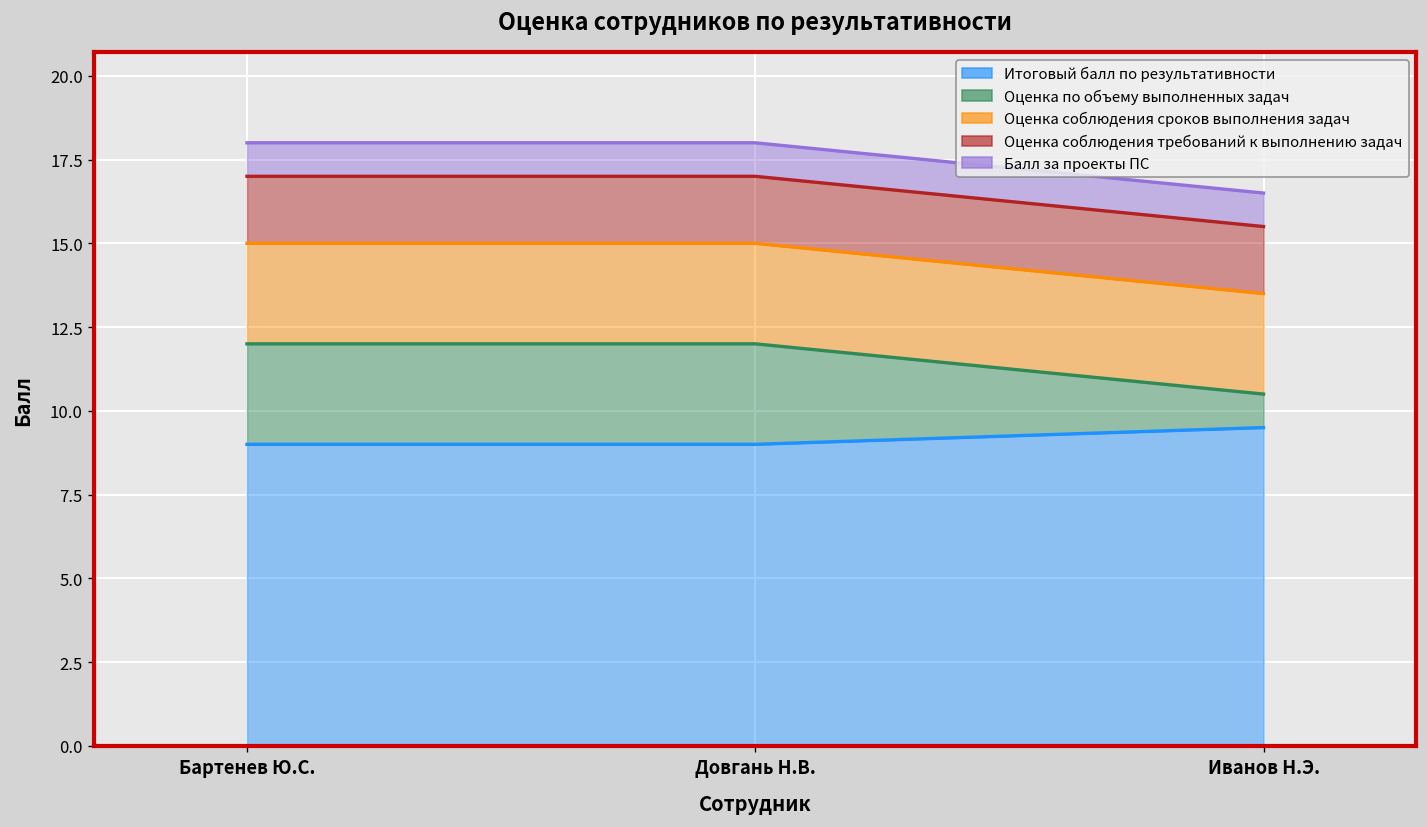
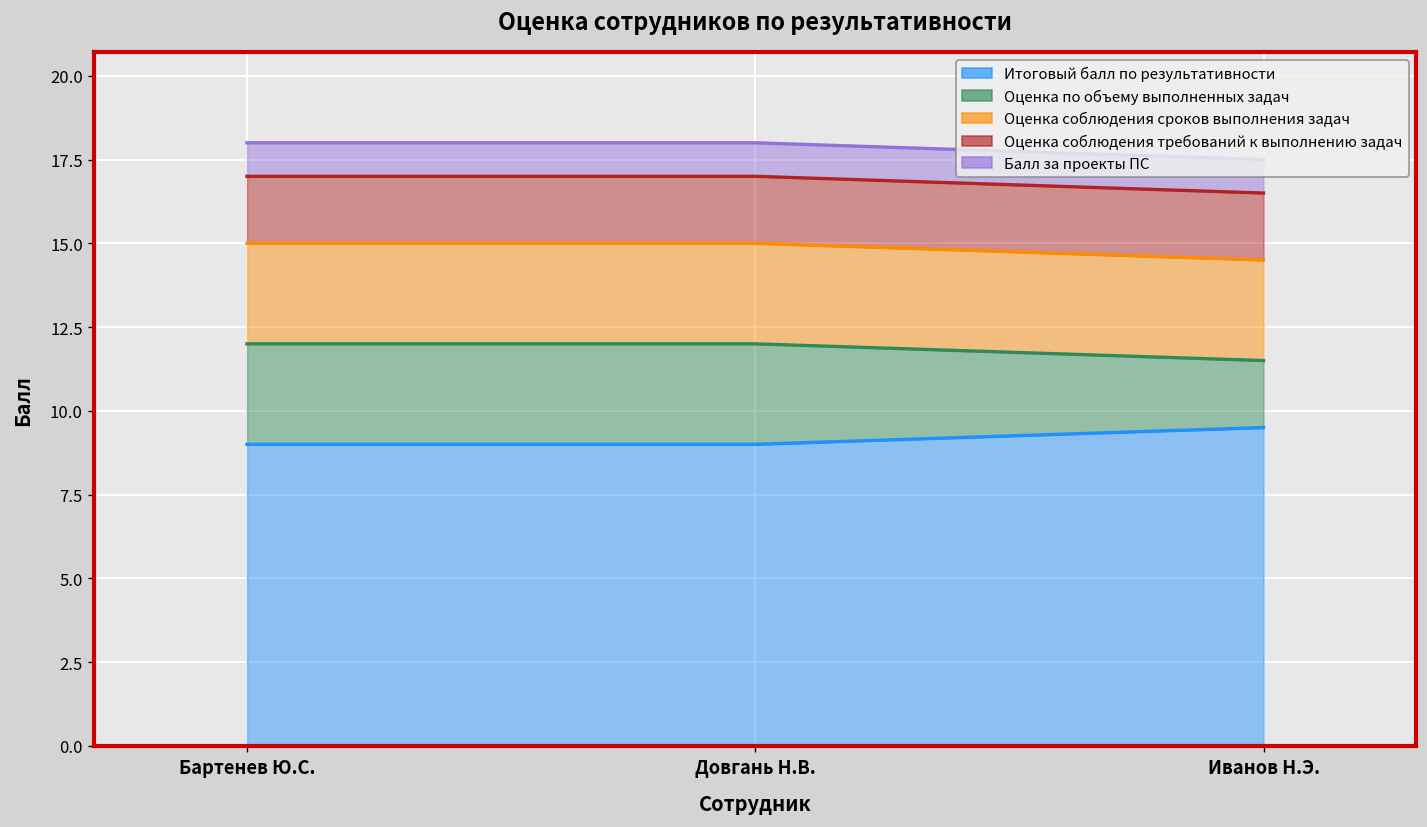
  {
    "Итоговый балл по результативности": {
      "Бартенев Ю.С.": 9,
      "Довгань Н.В.": 9,
      "Иванов Н.Э.": 9.5
    },
    "Оценка по объему выполненных задач": {
      "Бартенев Ю.С.": 3,
      "Довгань Н.В.": 3,
-     "Иванов Н.Э.": 1
+     "Иванов Н.Э.": 2
    },
    "Оценка соблюдения сроков выполнения задач": {
      "Бартенев Ю.С.": 3,
      "Довгань Н.В.": 3,
      "Иванов Н.Э.": 3
    },
    "Оценка соблюдения требований к выполнению задач": {
      "Бартенев Ю.С.": 2,
      "Довгань Н.В.": 2,
      "Иванов Н.Э.": 2
    },
    "Балл за проекты ПС": {
      "Бартенев Ю.С.": 1,
      "Довгань Н.В.": 1
    }
  }
